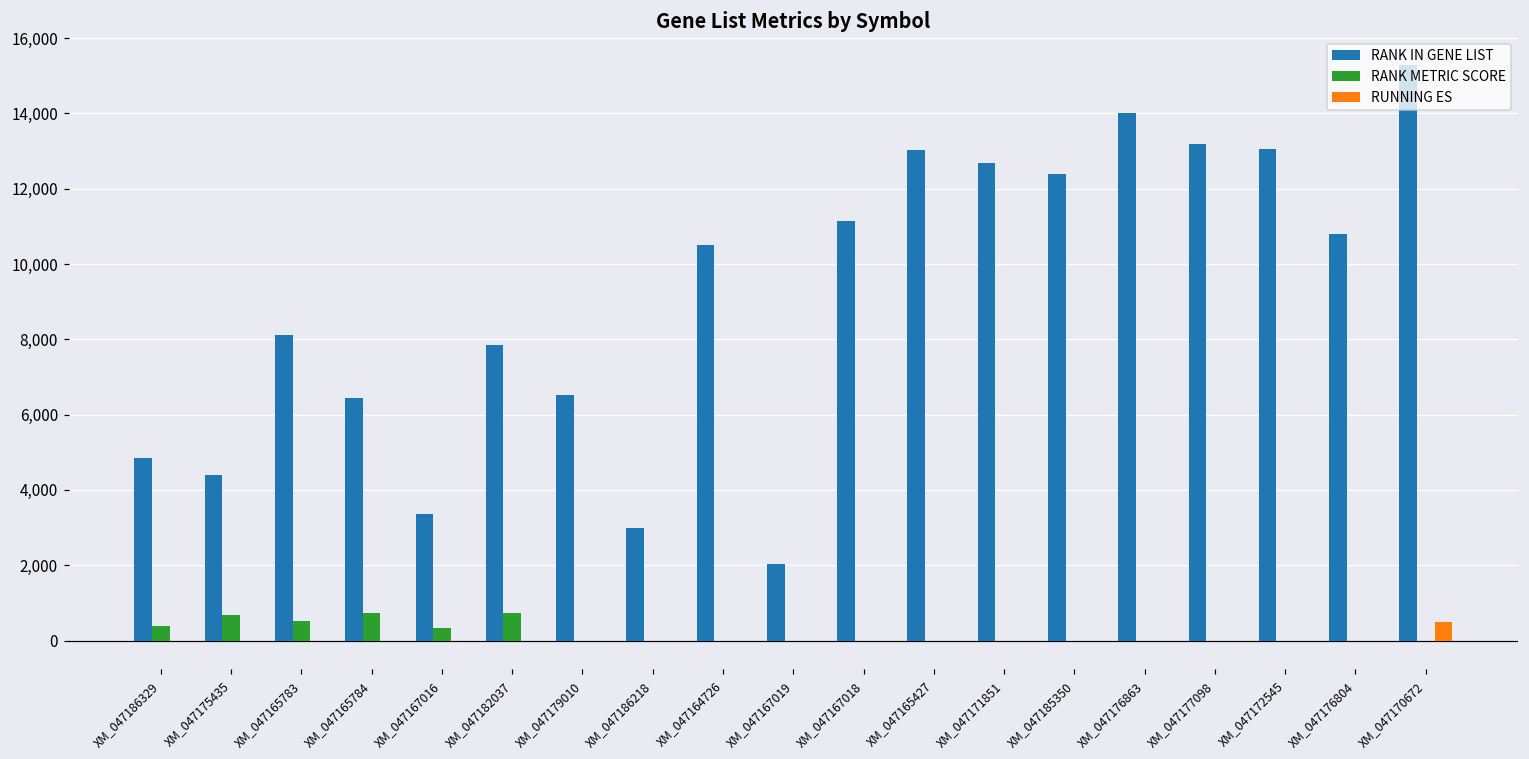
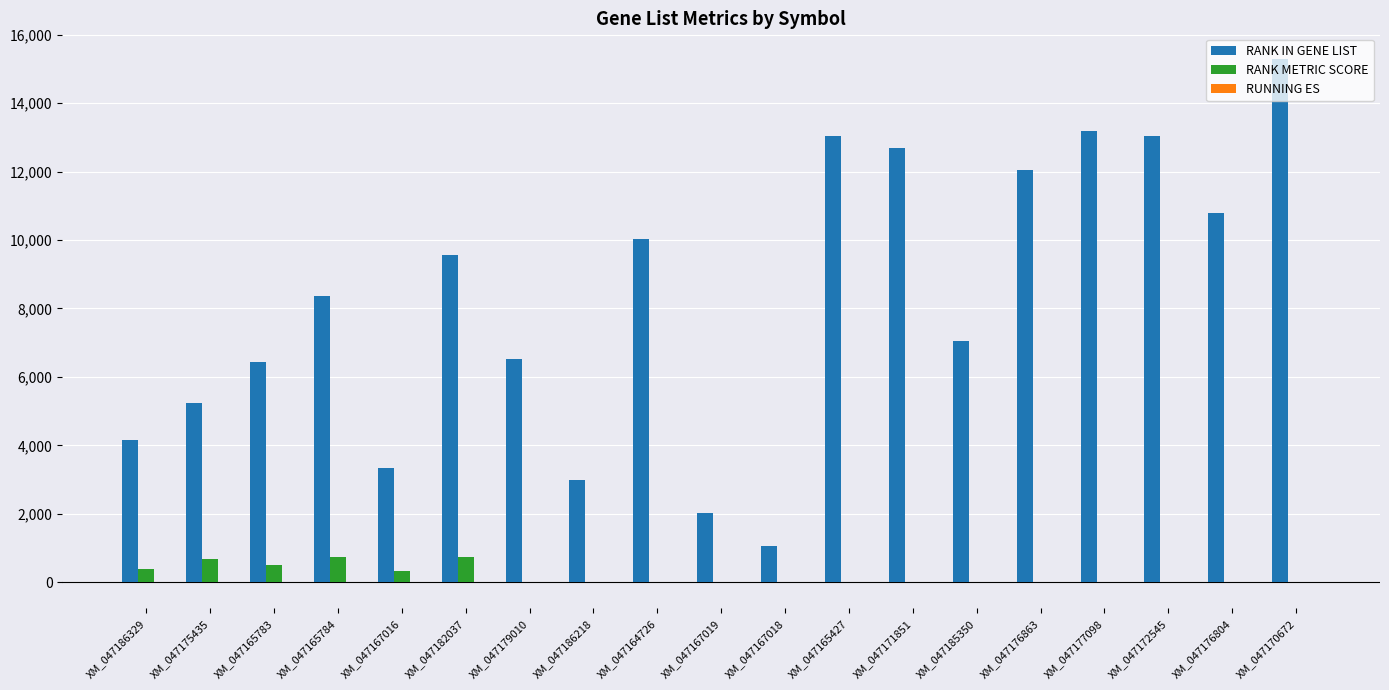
  {
    "RANK IN GENE LIST": {
-     "XM_047186329": "4,800",
-     "XM_047175435": "4,400",
-     "XM_047165783": "8,100",
-     "XM_047165784": "6,400",
+     "XM_047186329": "4,100",
+     "XM_047175435": "5,200",
+     "XM_047165783": "6,400",
+     "XM_047165784": "8,400",
      "XM_047167016": "3,400",
-     "XM_047182037": "7,800",
+     "XM_047182037": "9,600",
      "XM_047179010": "6,500",
      "XM_047186218": "3,000",
-     "XM_047164726": "10,500",
+     "XM_047164726": "10,000",
      "XM_047167019": "2,000",
-     "XM_047167018": "11,200",
+     "XM_047167018": "1,100",
      "XM_047165427": "13,000",
      "XM_047171851": "12,700",
-     "XM_047185350": "12,400",
-     "XM_047176863": "14,000",
+     "XM_047185350": "7,100",
+     "XM_047176863": "12,000",
      "XM_047177098": "13,200",
      "XM_047172545": "13,000",
      "XM_047176804": "10,800"
    },
    "RANK METRIC SCORE": {
      "XM_047186329": "400",
      "XM_047175435": "700",
      "XM_047165783": "500",
      "XM_047165784": "700",
      "XM_047167016": "300",
      "XM_047182037": "700"
    },
    "RUNNING ES": {
-     "XM_047170672": "500"
+     "XM_047170672": "0"
    }
  }
